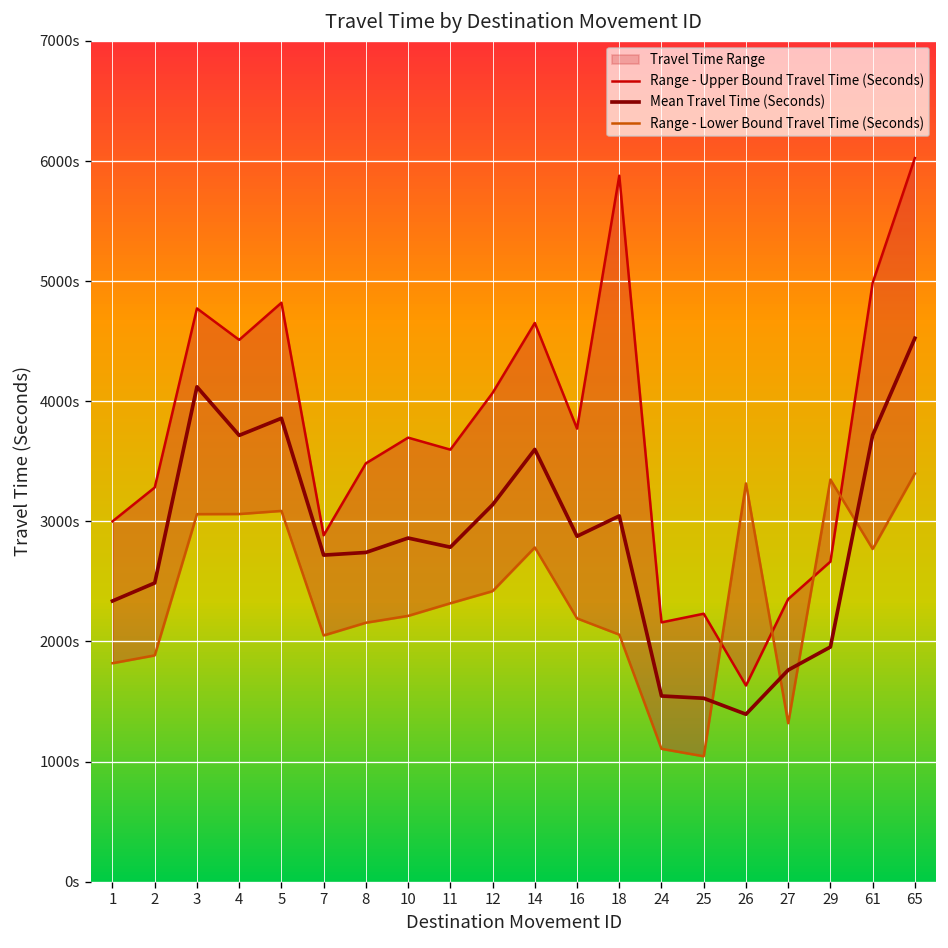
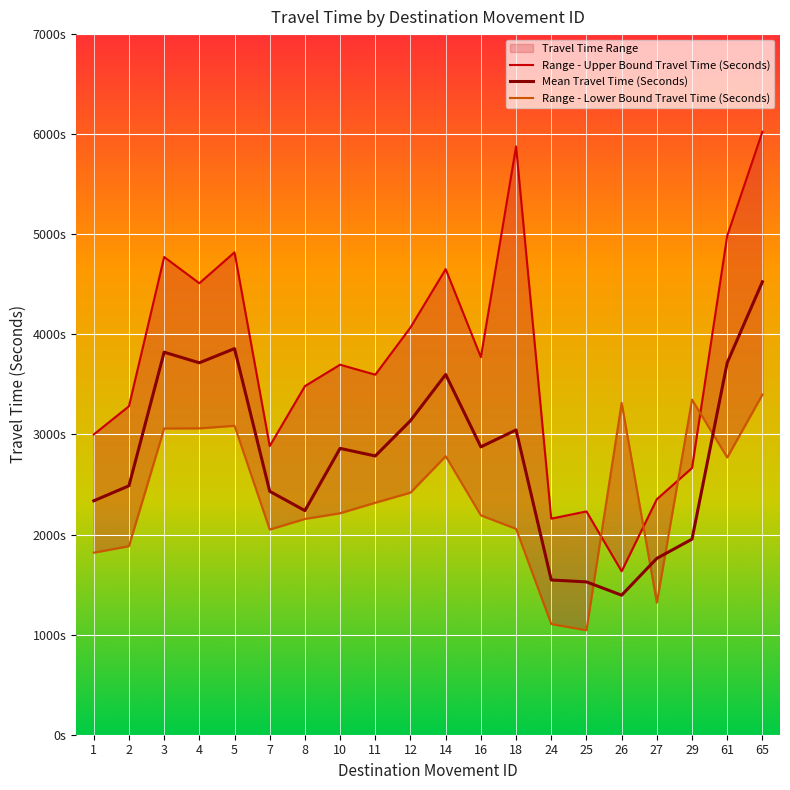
  {
    "Range - Upper Bound Travel Time (Seconds)": {
      "26": "1630s",
      "29": "2670s"
    },
    "Mean Travel Time (Seconds)": {
      "1": "2340s",
      "2": "2490s",
-     "3": "4120s",
+     "3": "3820s",
      "4": "3720s",
      "5": "3860s",
-     "7": "2720s",
-     "8": "2740s",
+     "7": "2430s",
+     "8": "2240s",
      "10": "2860s",
      "11": "2790s",
      "12": "3140s",
      "14": "3600s",
      "16": "2880s",
      "18": "3050s",
      "24": "1550s",
      "25": "1530s",
      "26": "1390s",
      "27": "1760s",
      "29": "1950s",
      "61": "3720s",
      "65": "4530s"
    },
    "Range - Lower Bound Travel Time (Seconds)": {
      "1": "1820s",
      "2": "1880s",
      "3": "3060s",
      "4": "3060s",
      "5": "3090s",
      "7": "2050s",
      "8": "2160s",
      "10": "2210s",
      "11": "2320s",
      "12": "2420s",
      "14": "2780s",
      "16": "2190s",
      "18": "2060s",
      "24": "1110s",
      "25": "1040s",
      "27": "1320s",
      "61": "2770s",
      "65": "3400s"
    }
  }
